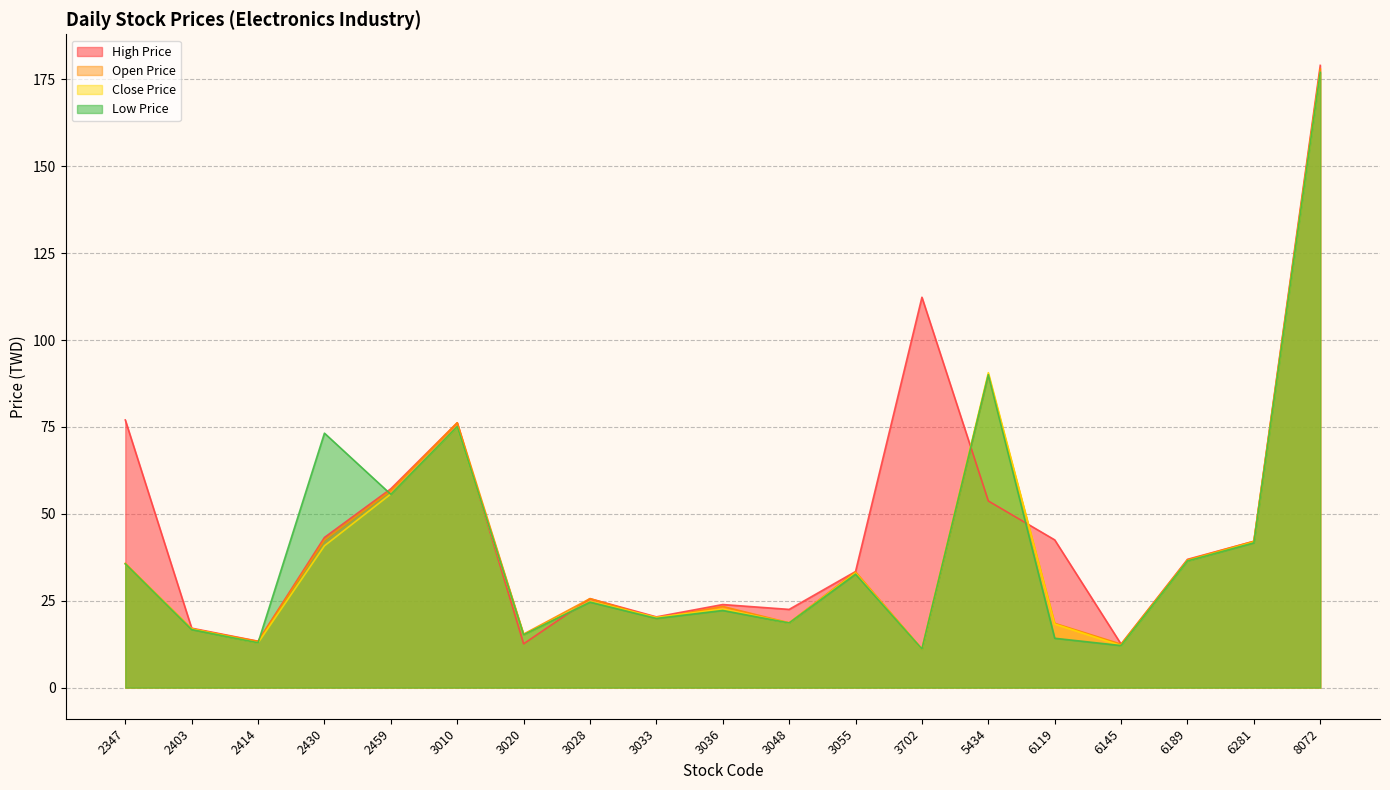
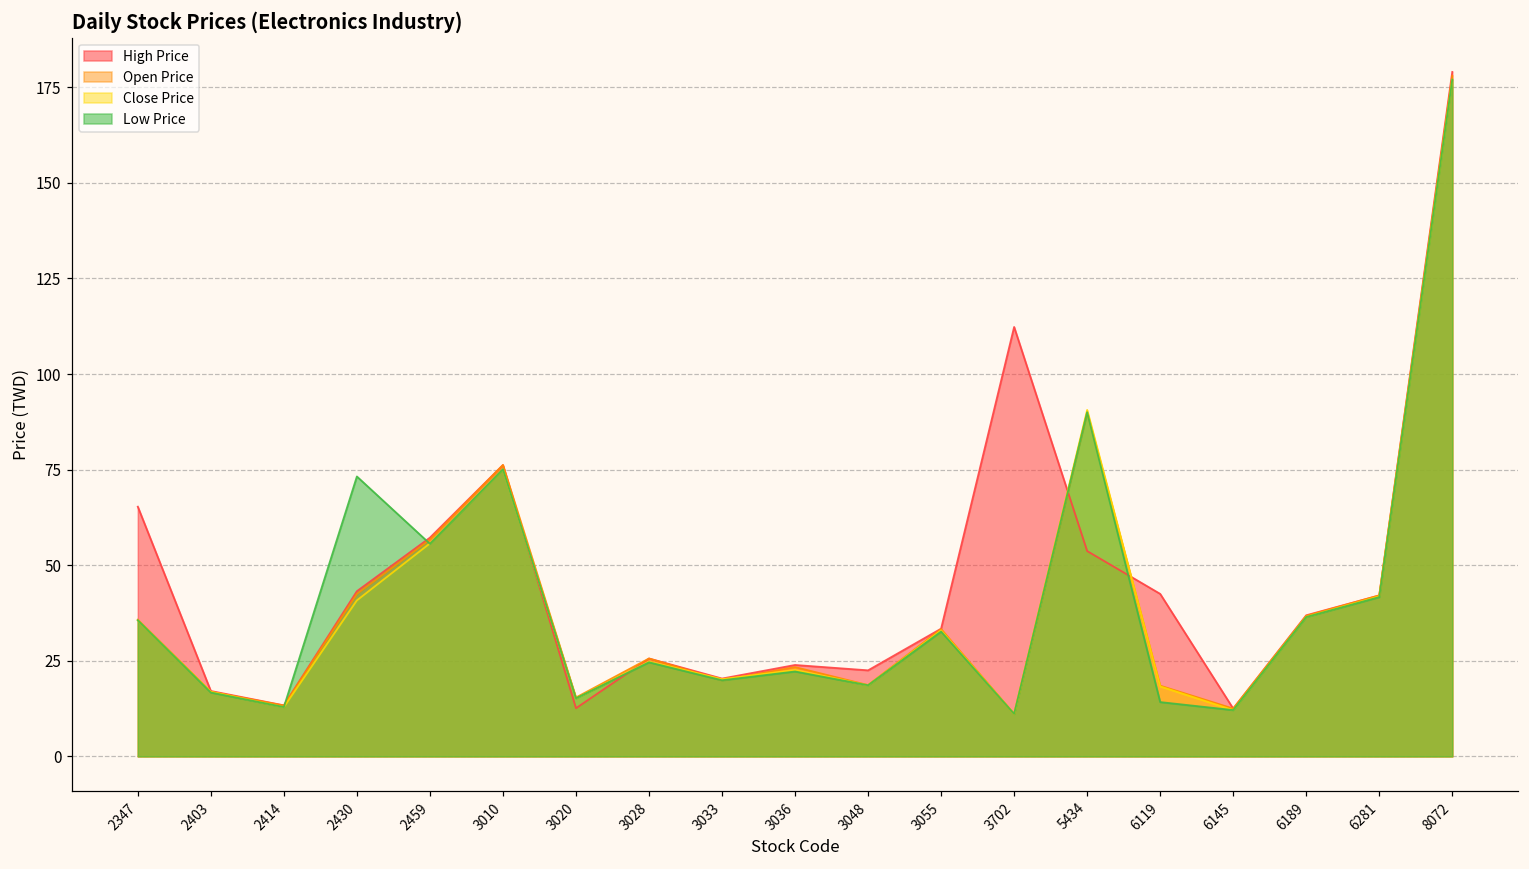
  {
    "High Price": {
-     "2347": 77,
+     "2347": 65,
      "3020": 13,
      "3048": 23,
      "3702": 112,
      "5434": 54,
      "6119": 43,
      "8072": 179
    },
    "Low Price": {
      "2430": 73,
      "6119": 14
    }
  }
